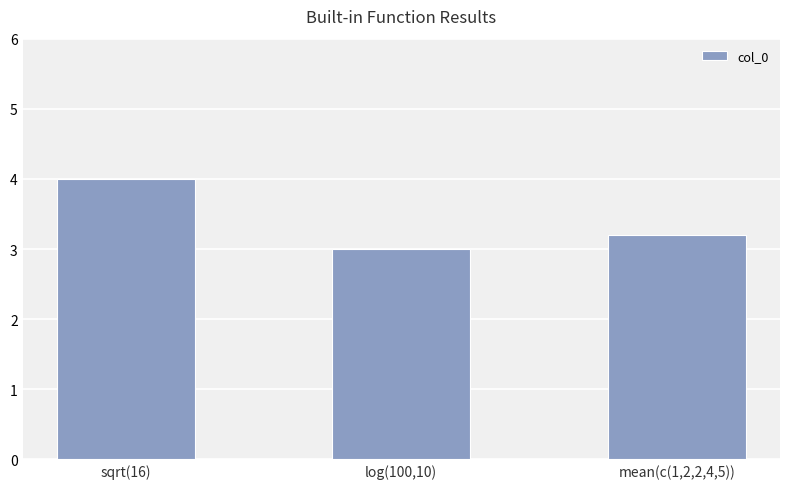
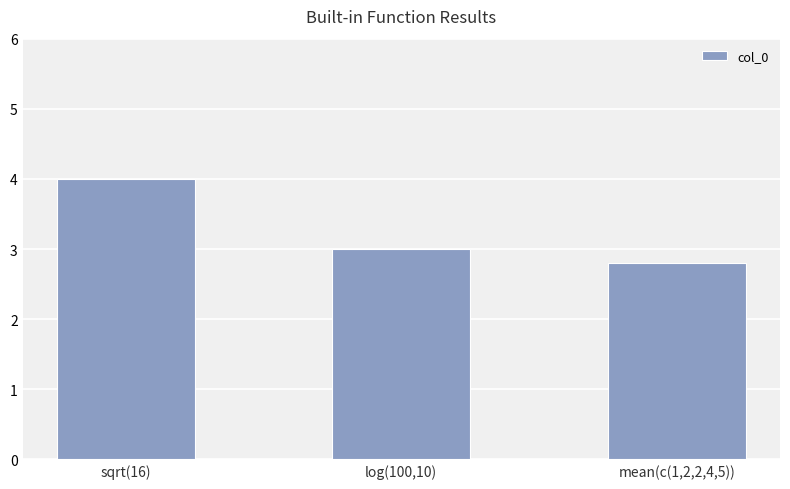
  {
    "sqrt(16)": 4.0,
    "log(100,10)": 3.0,
-   "mean(c(1,2,2,4,5))": 3.2
+   "mean(c(1,2,2,4,5))": 2.8
  }
